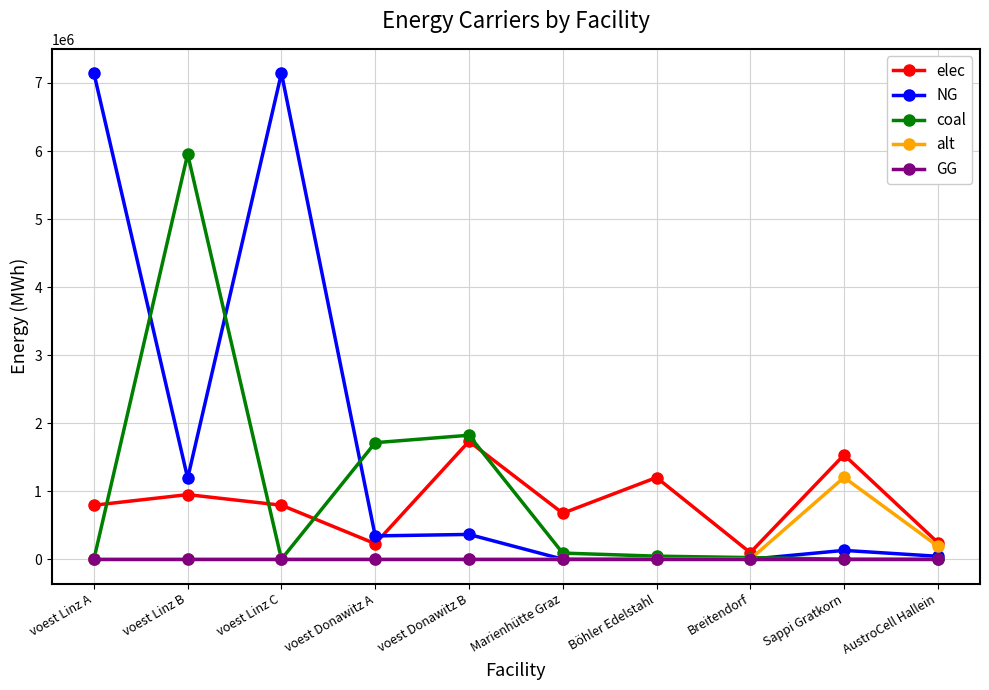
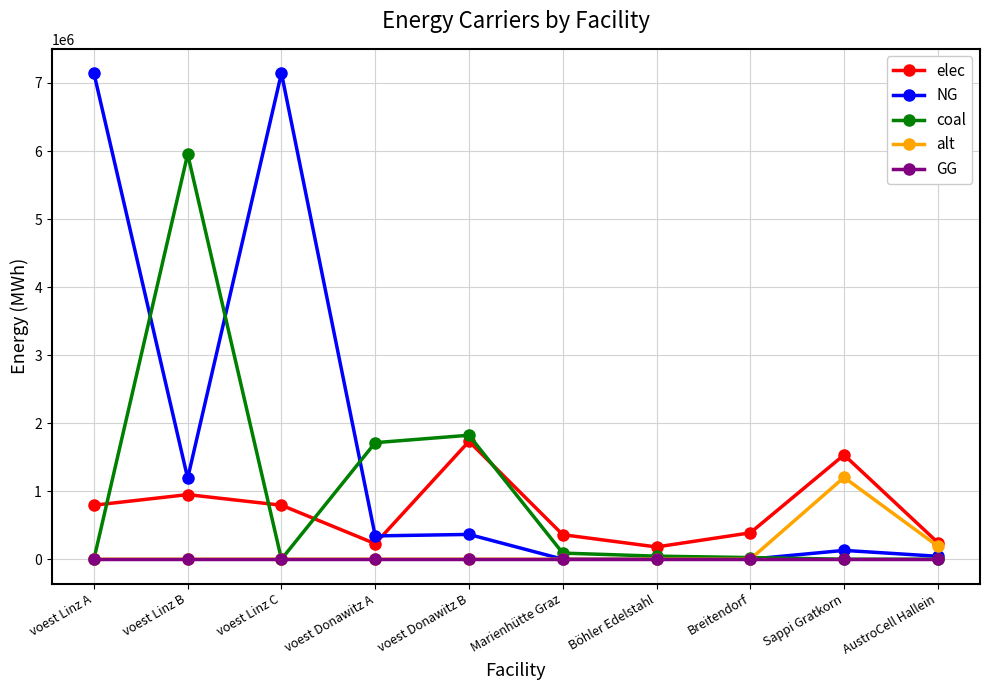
  {
    "elec": {
      "voest Linz A": 800000,
      "voest Linz B": 900000,
      "voest Linz C": 800000,
      "voest Donawitz A": 200000,
      "voest Donawitz B": 1700000,
-     "Marienhütte Graz": 700000,
-     "Böhler Edelstahl": 1200000,
-     "Breitendorf": 100000,
+     "Marienhütte Graz": 400000,
+     "Böhler Edelstahl": 200000,
+     "Breitendorf": 400000,
      "Sappi Gratkorn": 1500000,
      "AustroCell Hallein": 200000
    },
    "NG": {
      "voest Linz A": 7100000,
      "voest Linz B": 1200000,
      "voest Linz C": 7100000,
      "voest Donawitz A": 300000,
      "voest Donawitz B": 400000,
      "Sappi Gratkorn": 100000,
      "AustroCell Hallein": 0
    },
    "coal": {
      "voest Linz B": 6000000,
      "voest Donawitz A": 1700000,
      "voest Donawitz B": 1800000,
      "Marienhütte Graz": 100000,
      "Böhler Edelstahl": 0
    },
    "alt": {
      "Sappi Gratkorn": 1200000,
      "AustroCell Hallein": 200000
    }
  }
